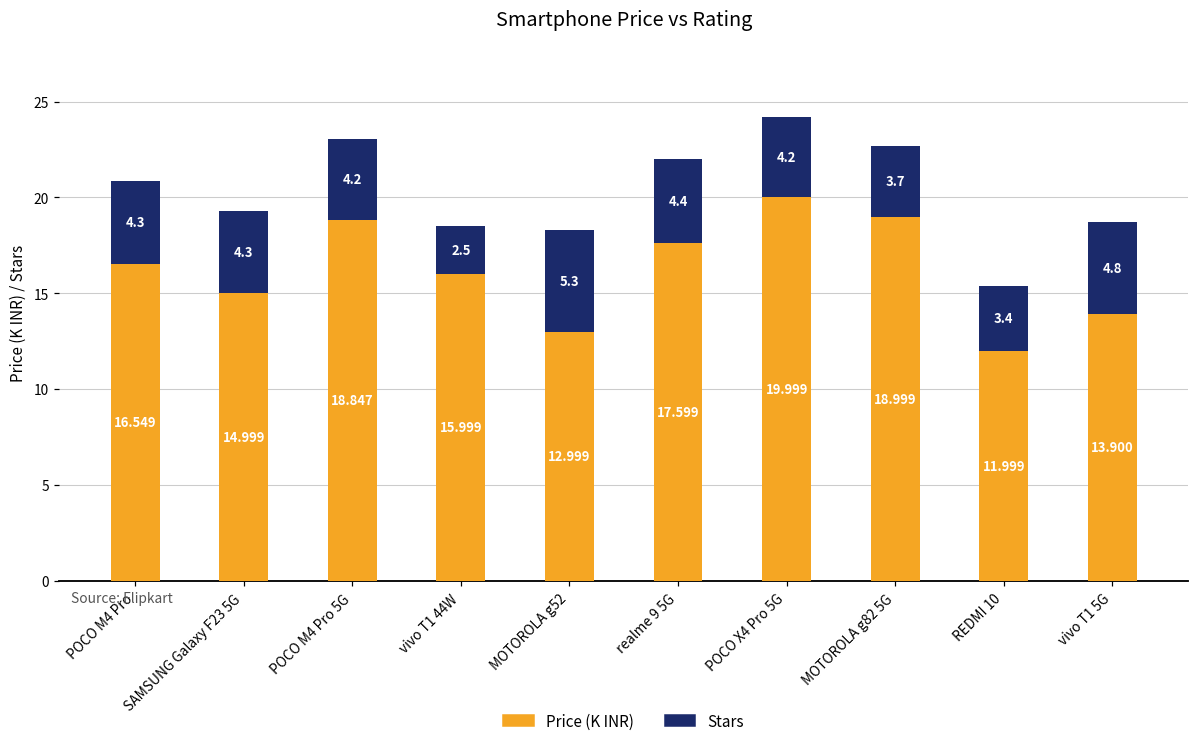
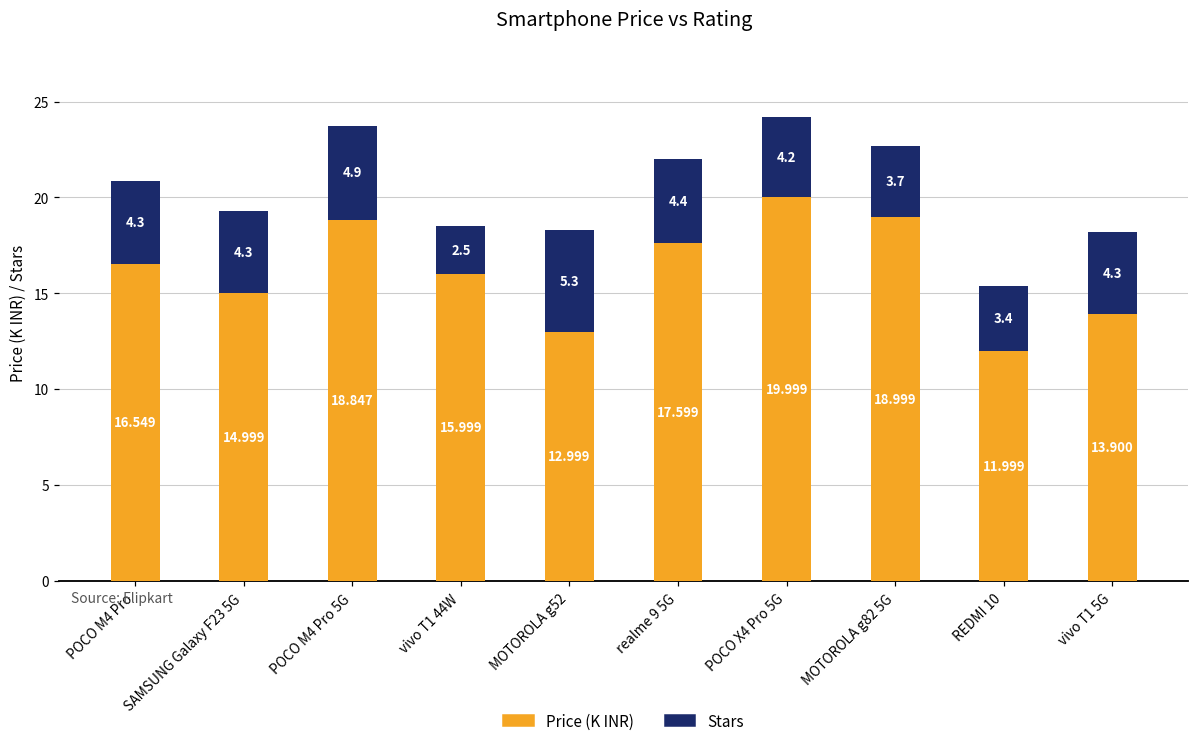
  {
    "Price (K INR)": {
      "POCO M4 Pro": 16.549,
      "SAMSUNG Galaxy F23 5G": 14.999,
      "POCO M4 Pro 5G": 18.847,
      "vivo T1 44W": 15.999,
      "MOTOROLA g52": 12.999,
      "realme 9 5G": 17.599,
      "POCO X4 Pro 5G": 19.999,
      "MOTOROLA g82 5G": 18.999,
      "REDMI 10": 11.999,
      "vivo T1 5G": 13.900
    },
    "Stars": {
      "POCO M4 Pro": 4.3,
      "SAMSUNG Galaxy F23 5G": 4.3,
-     "POCO M4 Pro 5G": 4.2,
+     "POCO M4 Pro 5G": 4.9,
      "vivo T1 44W": 2.5,
      "MOTOROLA g52": 5.3,
      "realme 9 5G": 4.4,
      "POCO X4 Pro 5G": 4.2,
      "MOTOROLA g82 5G": 3.7,
      "REDMI 10": 3.4,
-     "vivo T1 5G": 4.8
+     "vivo T1 5G": 4.3
    }
  }
